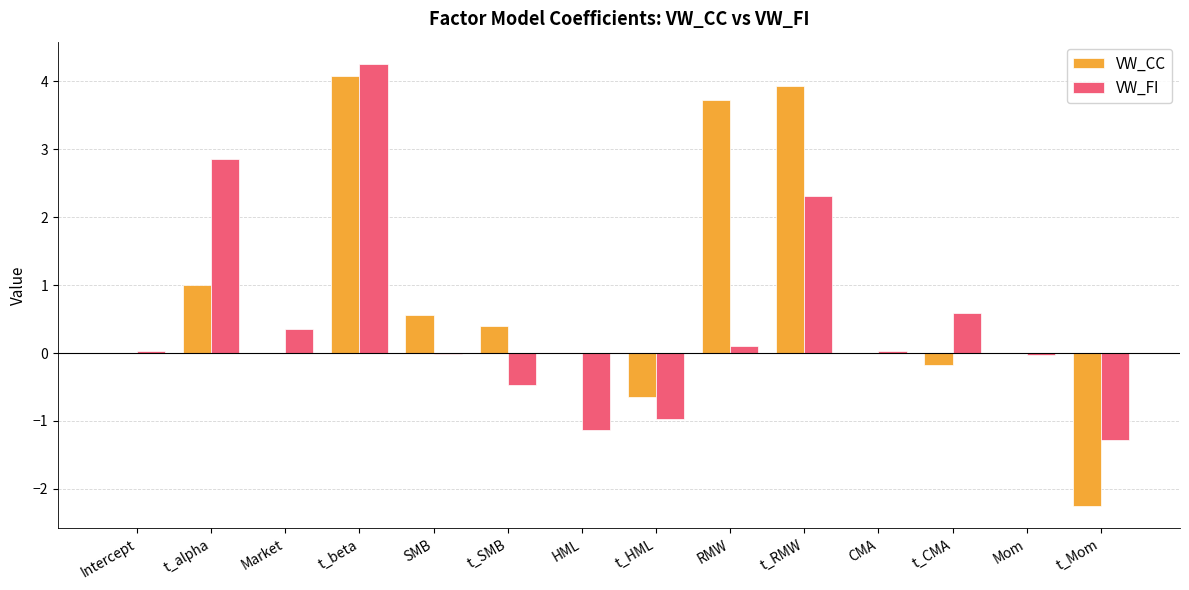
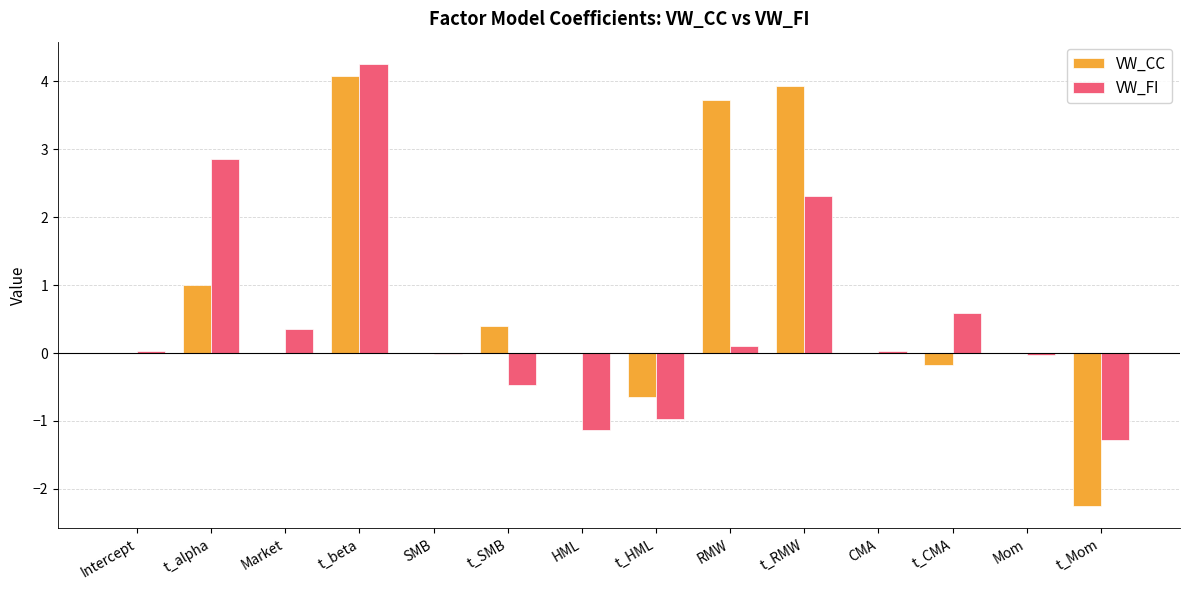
  {
    "VW_CC": {
      "t_alpha": 1.0,
      "t_beta": 4.1,
-     "SMB": 0.6,
+     "SMB": 0.0,
      "t_SMB": 0.4,
      "t_HML": -0.6,
      "RMW": 3.7,
      "t_RMW": 3.9,
      "t_CMA": -0.2,
      "t_Mom": -2.3
    },
    "VW_FI": {
      "t_alpha": 2.9,
      "Market": 0.4,
      "t_beta": 4.3,
      "t_SMB": -0.5,
      "HML": -1.1,
      "t_HML": -1.0,
      "RMW": 0.1,
      "t_RMW": 2.3,
      "t_CMA": 0.6,
      "t_Mom": -1.3
    }
  }
